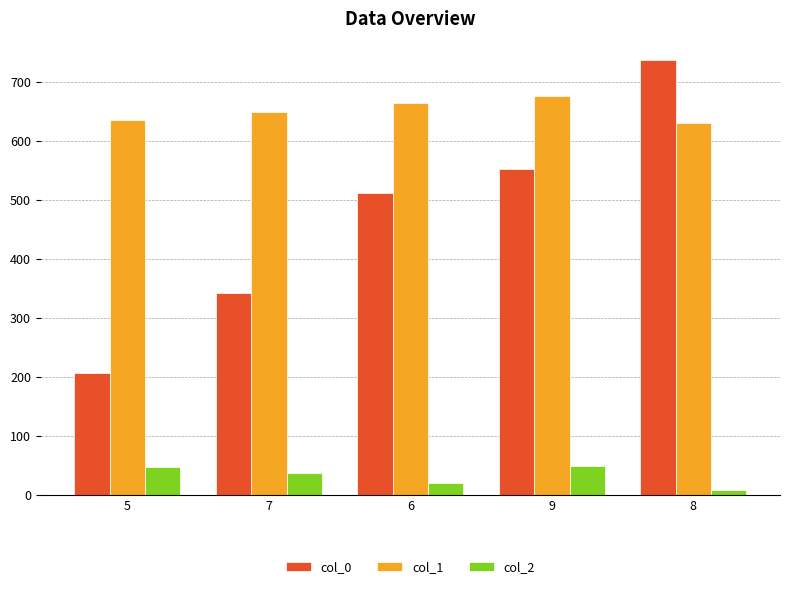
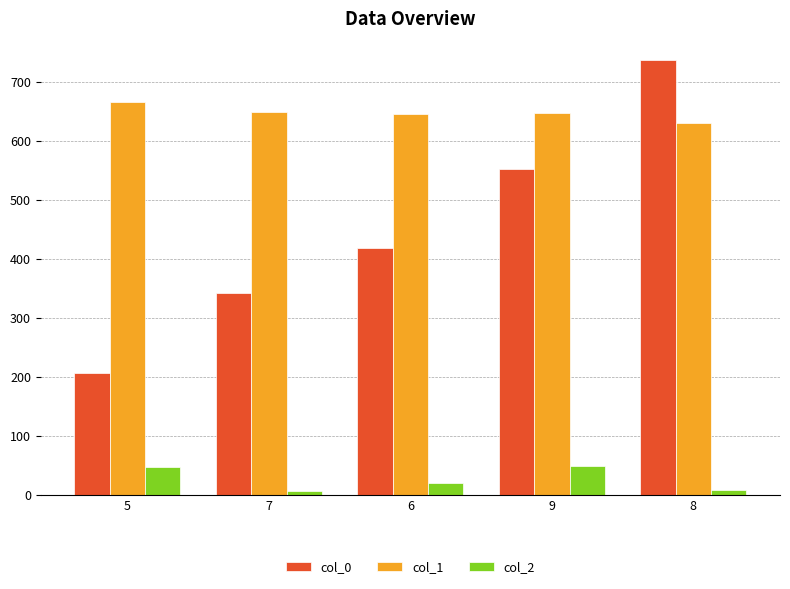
  {
    "col_0": {
      "5": 210,
      "7": 340,
-     "6": 510,
+     "6": 420,
      "9": 550,
      "8": 740
    },
    "col_1": {
-     "5": 640,
+     "5": 670,
      "7": 650,
-     "6": 670,
-     "9": 680,
+     "6": 650,
+     "9": 650,
      "8": 630
    },
    "col_2": {
      "5": 50,
-     "7": 40,
+     "7": 10,
      "6": 20,
      "9": 50,
      "8": 10
    }
  }
